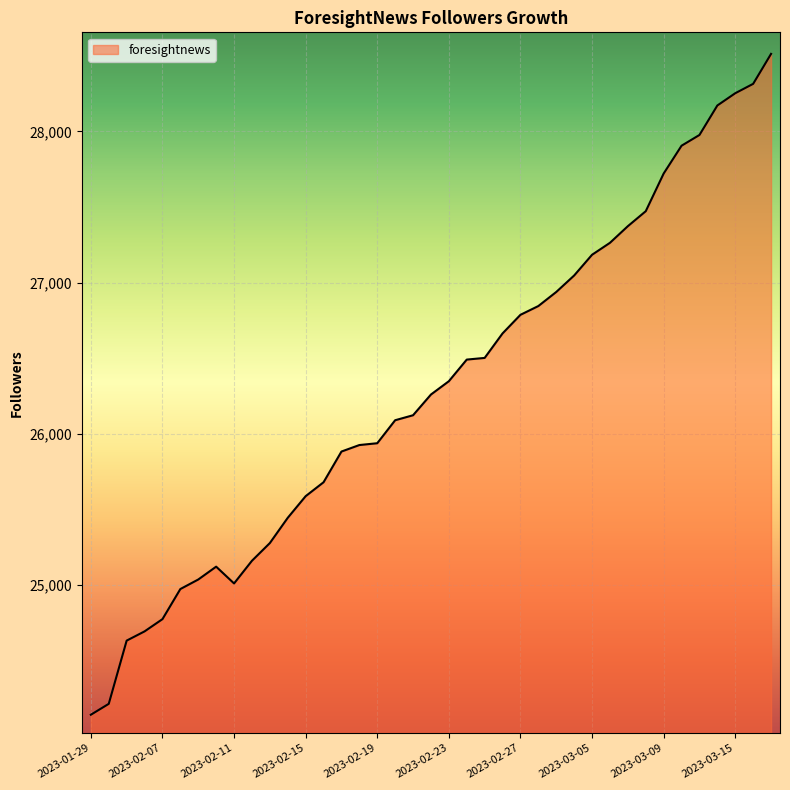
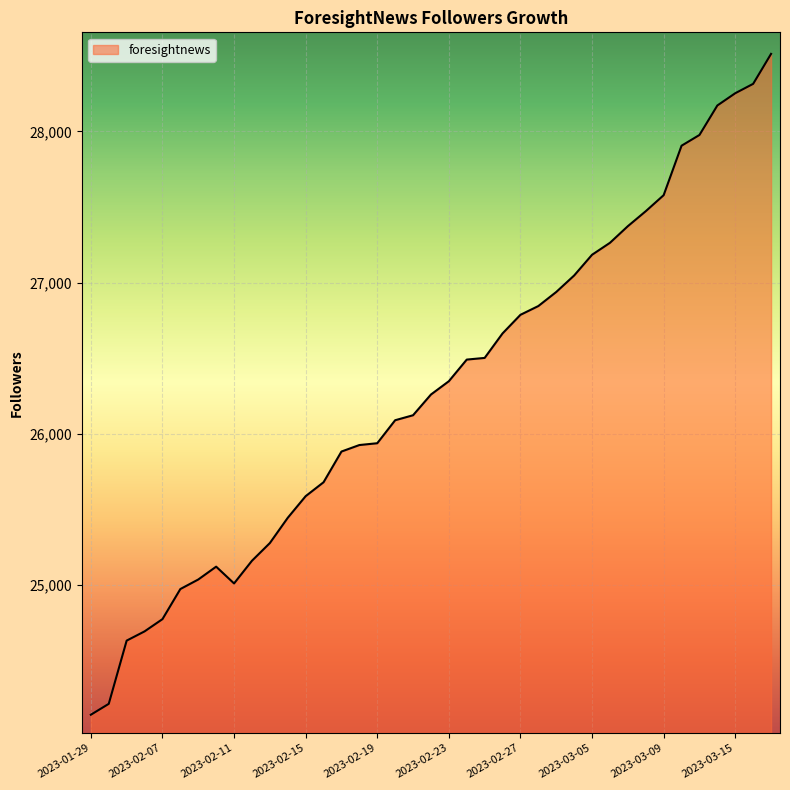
  {
    "2023-01-29": "24,140",
    "2023-02-07": "24,780",
    "2023-02-11": "25,010",
    "2023-02-15": "25,590",
    "2023-02-19": "25,940",
    "2023-02-23": "26,350",
    "2023-02-27": "26,790",
    "2023-03-05": "27,180",
-   "2023-03-09": "27,720",
+   "2023-03-09": "27,580",
    "2023-03-15": "28,250"
  }
